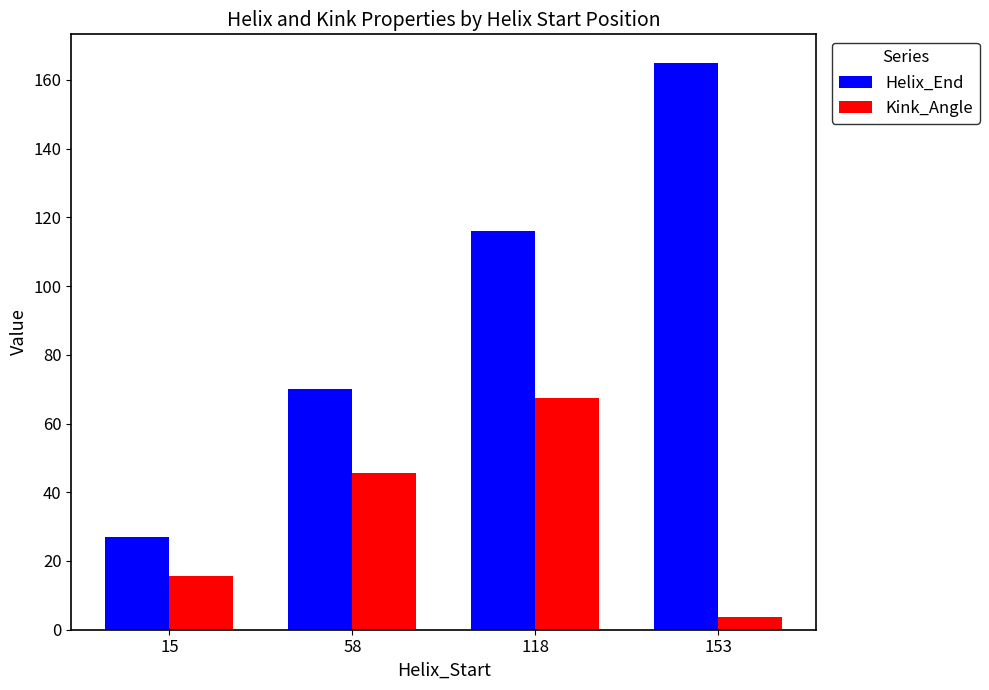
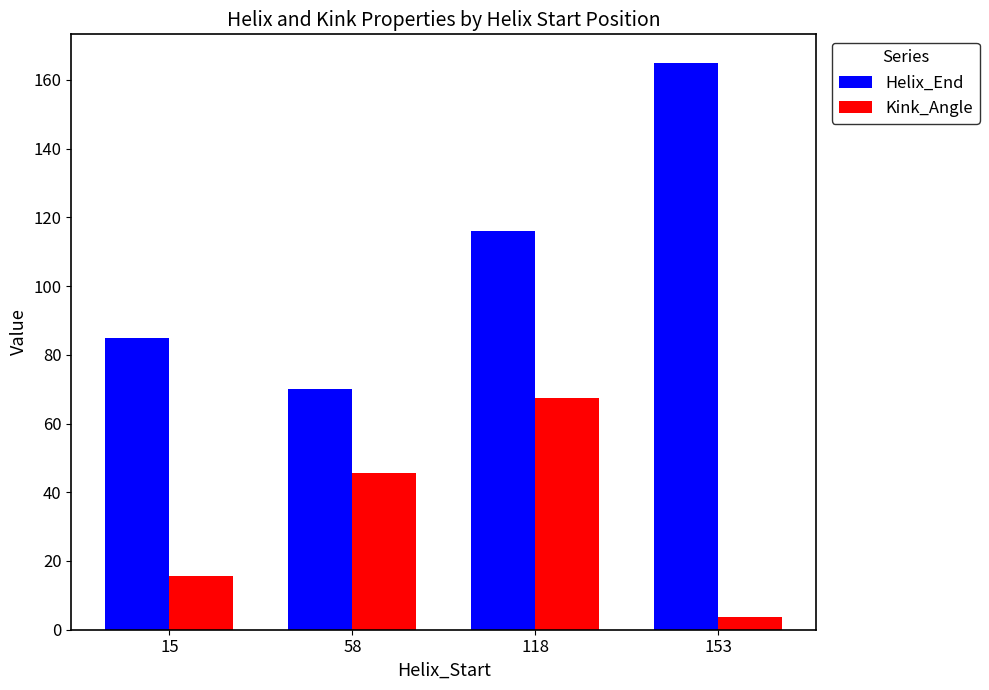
  {
    "Helix_End": {
-     "15": 27,
+     "15": 85,
      "58": 70,
      "118": 116,
      "153": 165
    },
    "Kink_Angle": {
      "15": 16,
      "58": 45,
      "118": 68,
      "153": 4
    }
  }
